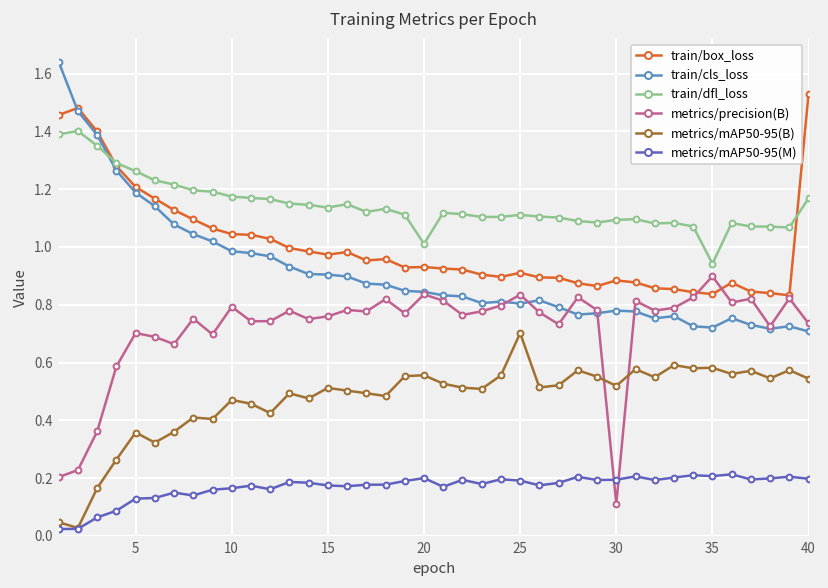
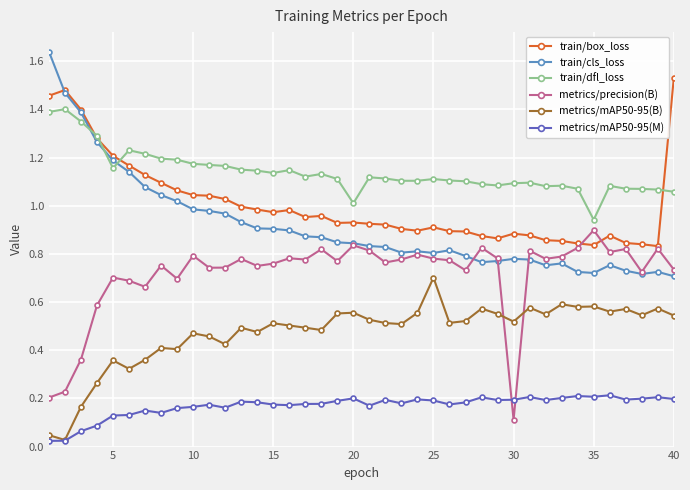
  {
    "train/box_loss": {
      "5": 1.21,
      "10": 1.04,
      "15": 0.97,
      "20": 0.93,
      "25": 0.91,
      "30": 0.88,
      "35": 0.84,
      "40": 1.53
    },
    "train/dfl_loss": {
-     "5": 1.26,
+     "5": 1.16,
      "10": 1.17,
      "15": 1.14,
      "20": 1.01,
      "25": 1.11,
      "30": 1.09,
      "35": 0.94,
-     "40": 1.17
+     "40": 1.06
    },
    "metrics/precision(B)": {
      "5": 0.70,
      "10": 0.79,
      "15": 0.76,
-     "25": 0.83,
+     "25": 0.78,
      "30": 0.11,
      "35": 0.90,
      "40": 0.74
    },
    "metrics/mAP50-95(B)": {
      "5": 0.36,
      "10": 0.47,
      "15": 0.51,
      "20": 0.56,
      "25": 0.70,
      "30": 0.52,
      "35": 0.58,
      "40": 0.54
    }
  }
